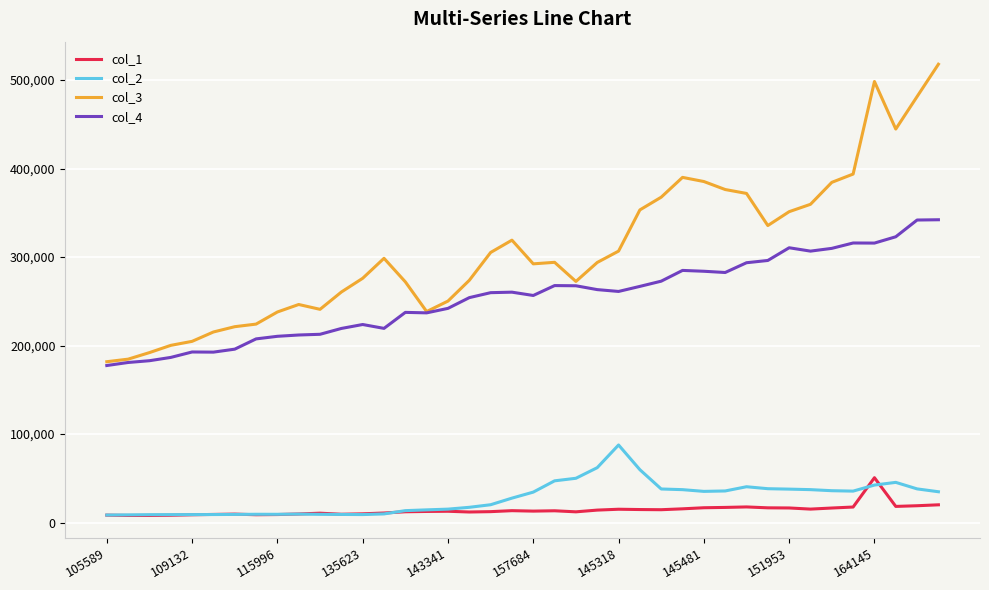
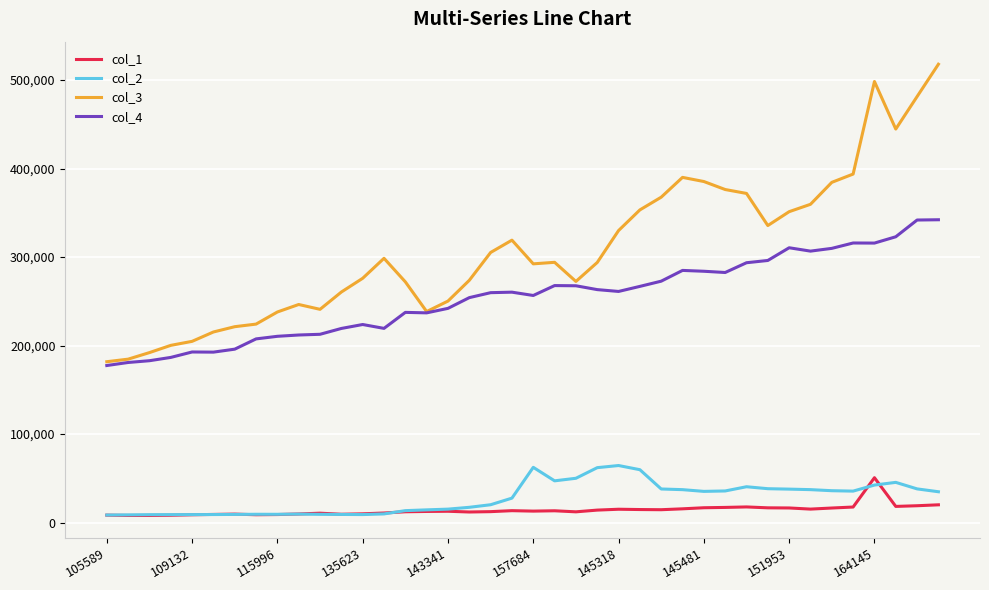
  {
    "col_1": {
      "157684": "10,000",
      "145318": "20,000",
      "145481": "20,000",
      "151953": "20,000",
      "164145": "50,000"
    },
    "col_2": {
-     "157684": "30,000",
-     "145318": "90,000",
+     "157684": "60,000",
+     "145318": "60,000",
      "145481": "40,000",
      "151953": "40,000",
      "164145": "40,000"
    },
    "col_3": {
      "105589": "180,000",
      "109132": "200,000",
      "115996": "240,000",
      "135623": "280,000",
      "143341": "250,000",
      "157684": "290,000",
-     "145318": "310,000",
+     "145318": "330,000",
      "145481": "390,000",
      "151953": "350,000",
      "164145": "500,000"
    },
    "col_4": {
      "105589": "180,000",
      "109132": "190,000",
      "115996": "210,000",
      "135623": "220,000",
      "143341": "240,000",
      "157684": "260,000",
      "145318": "260,000",
      "145481": "280,000",
      "151953": "310,000",
      "164145": "320,000"
    }
  }
